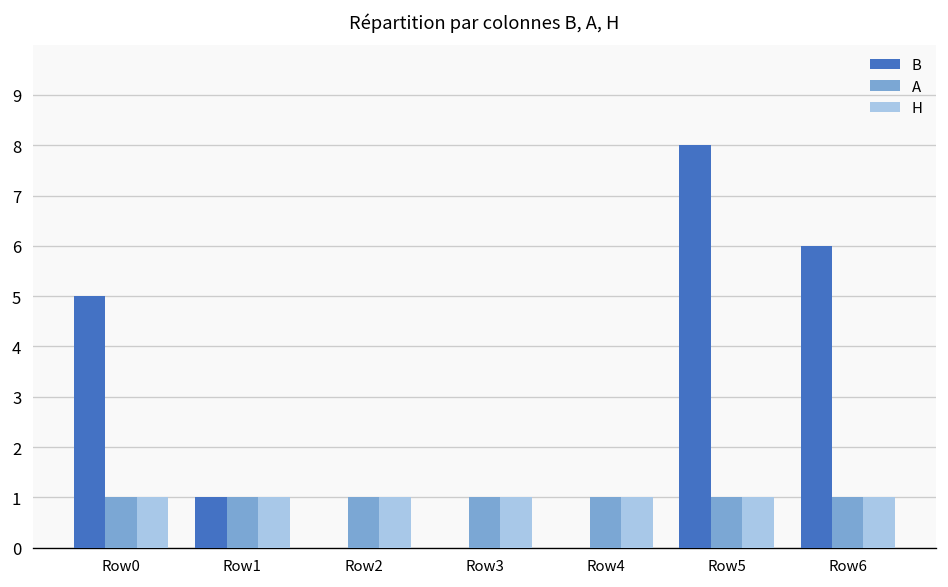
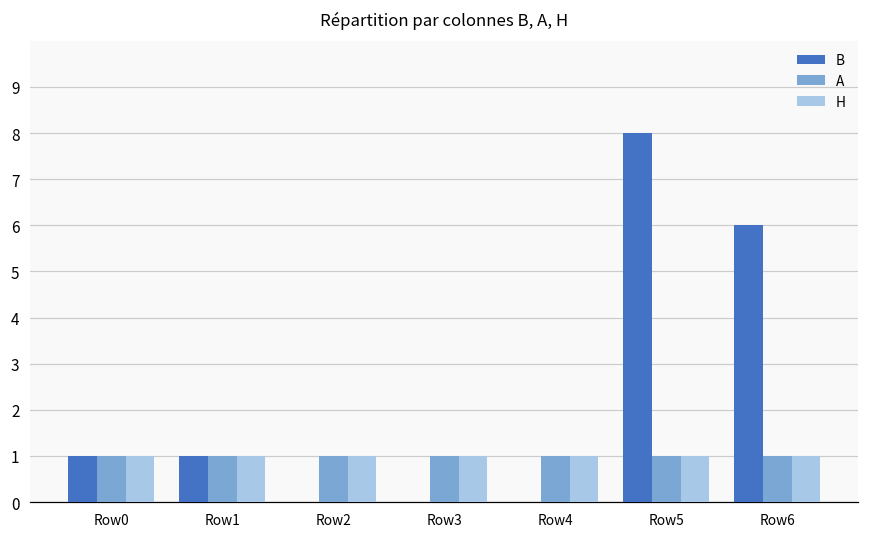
  {
    "B": {
-     "Row0": 5,
+     "Row0": 1,
      "Row1": 1,
      "Row2": 0,
      "Row3": 0,
      "Row4": 0,
      "Row5": 8,
      "Row6": 6
    }
  }
